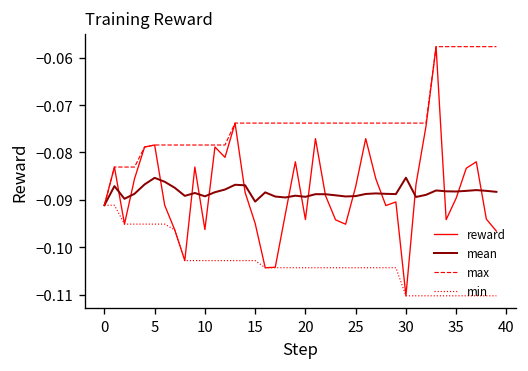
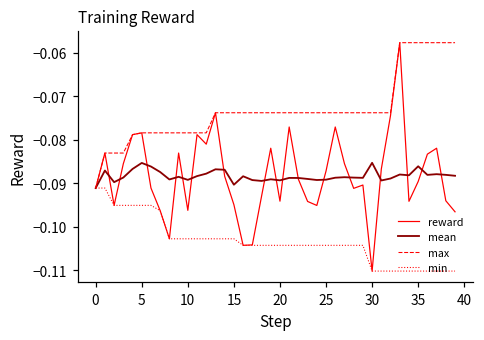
  {
    "mean": {
      "5": -0.085,
      "10": -0.089,
      "15": -0.090,
      "20": -0.089,
      "25": -0.089,
      "30": -0.085,
-     "35": -0.088
+     "35": -0.086
    }
  }
